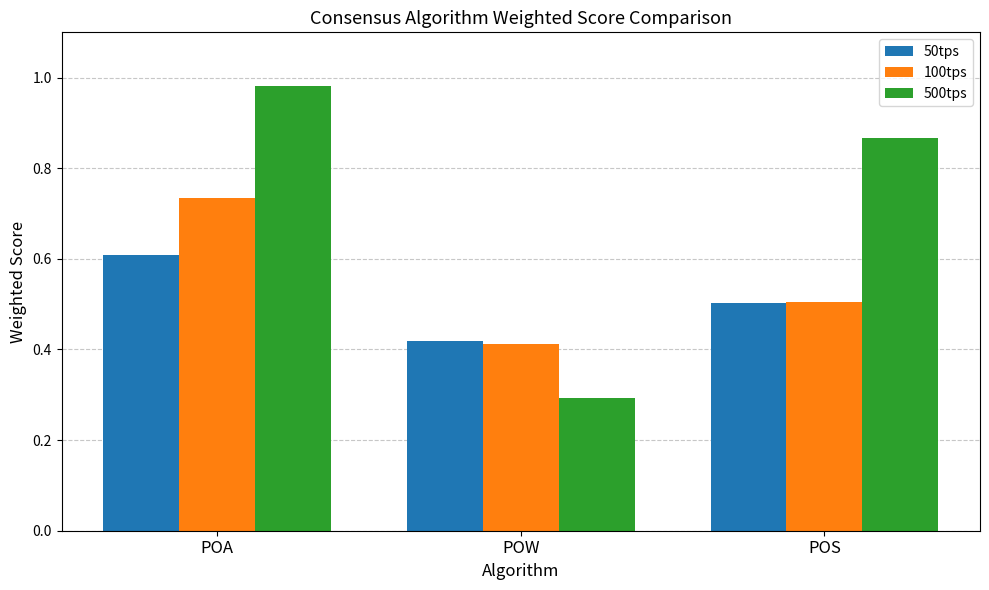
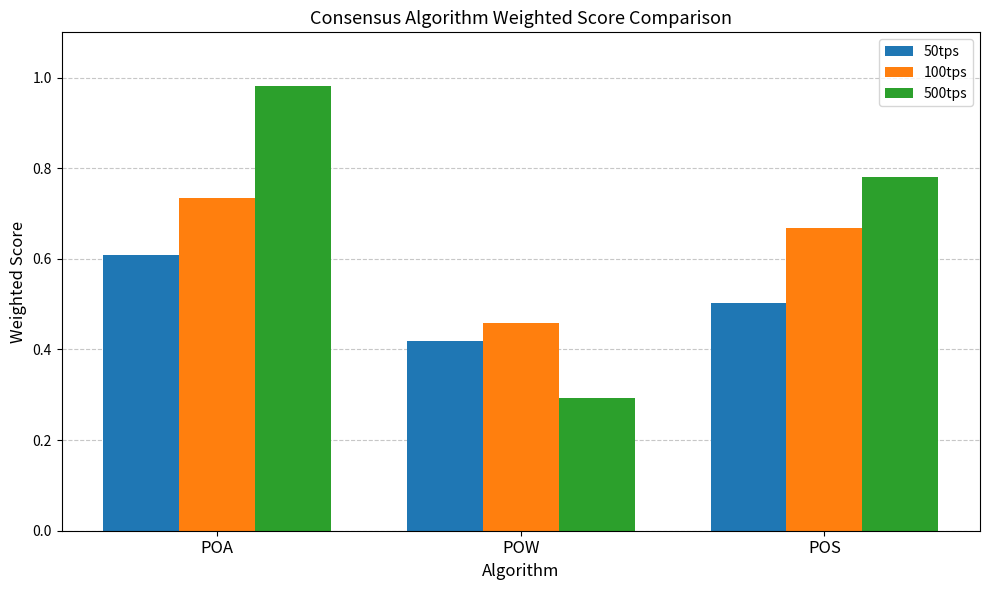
  {
    "50tps": {
      "POA": 0.61,
      "POW": 0.42,
      "POS": 0.50
    },
    "100tps": {
      "POA": 0.74,
-     "POW": 0.41,
-     "POS": 0.50
+     "POW": 0.46,
+     "POS": 0.67
    },
    "500tps": {
      "POA": 0.98,
      "POW": 0.29,
-     "POS": 0.87
+     "POS": 0.78
    }
  }
